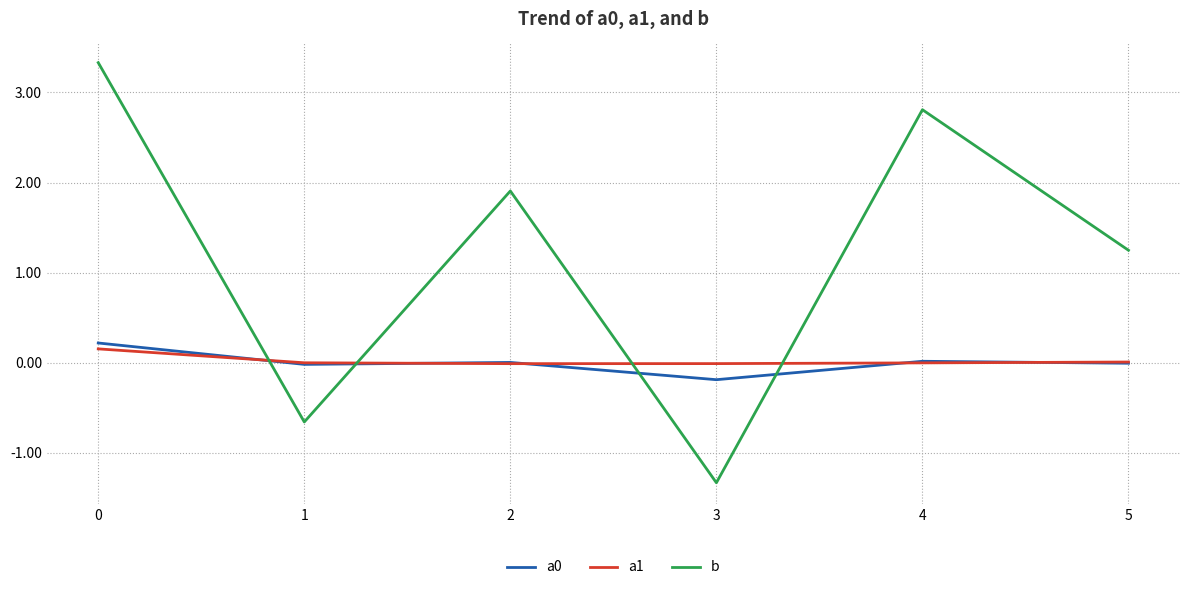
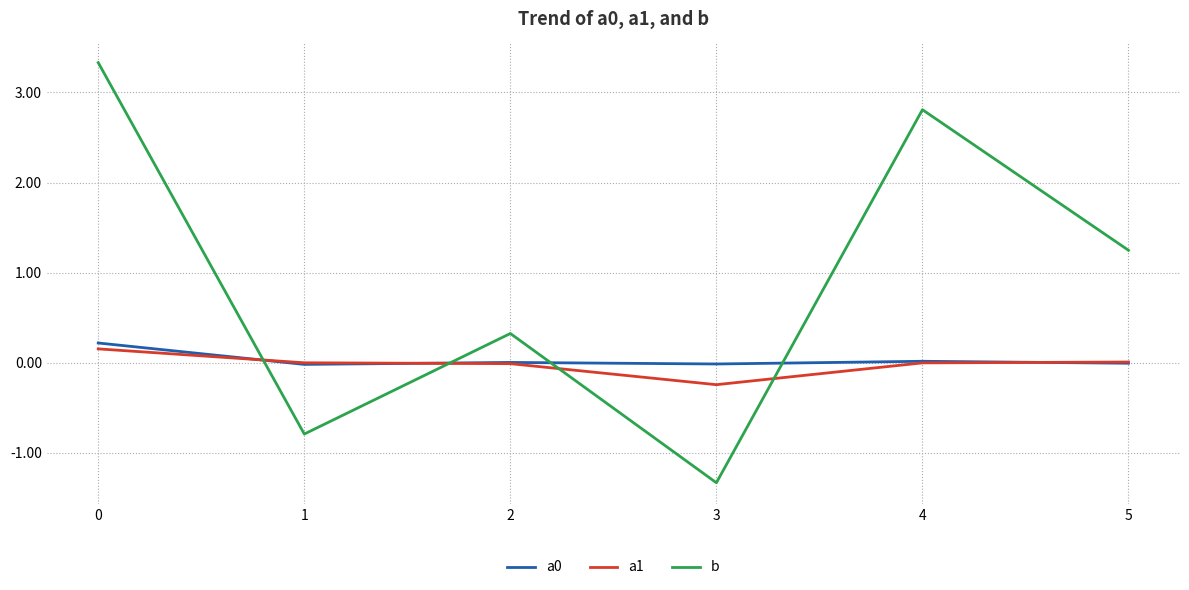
  {
    "a0": {
      "0": 0.2,
-     "3": -0.2
+     "3": 0.0
    },
    "a1": {
      "0": 0.2,
-     "3": 0.0
+     "3": -0.2
    },
    "b": {
      "0": 3.3,
-     "1": -0.7,
-     "2": 1.9,
+     "1": -0.8,
+     "2": 0.3,
      "3": -1.3,
      "4": 2.8,
      "5": 1.2
    }
  }
